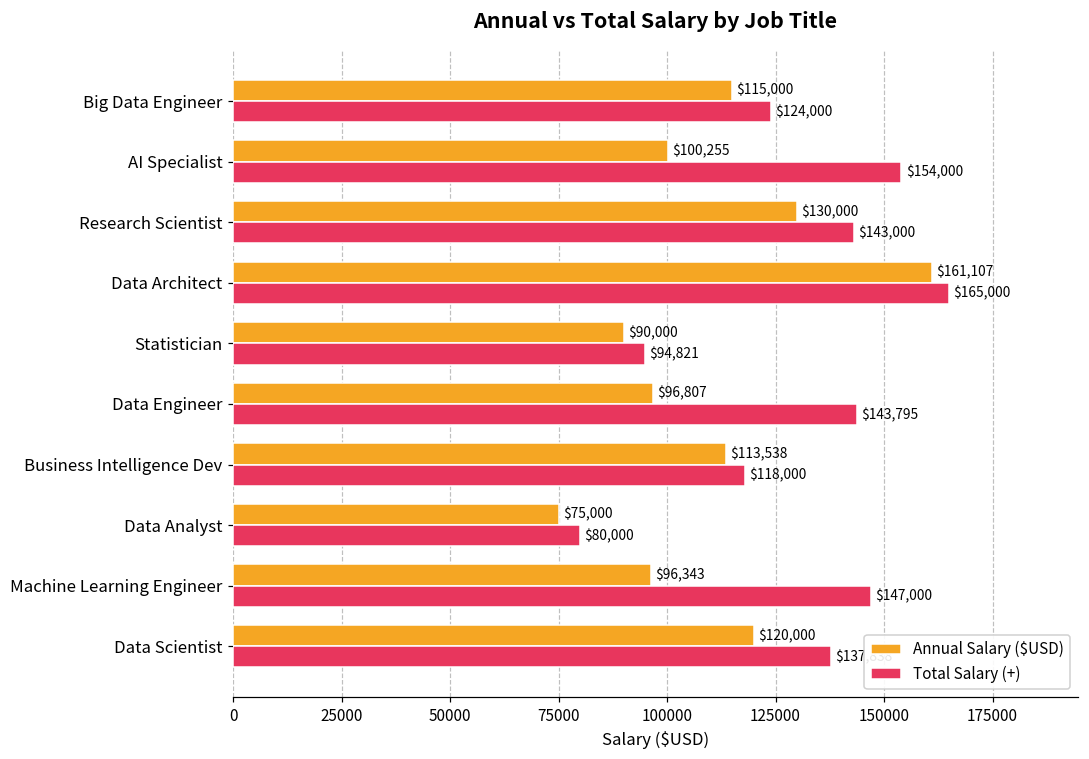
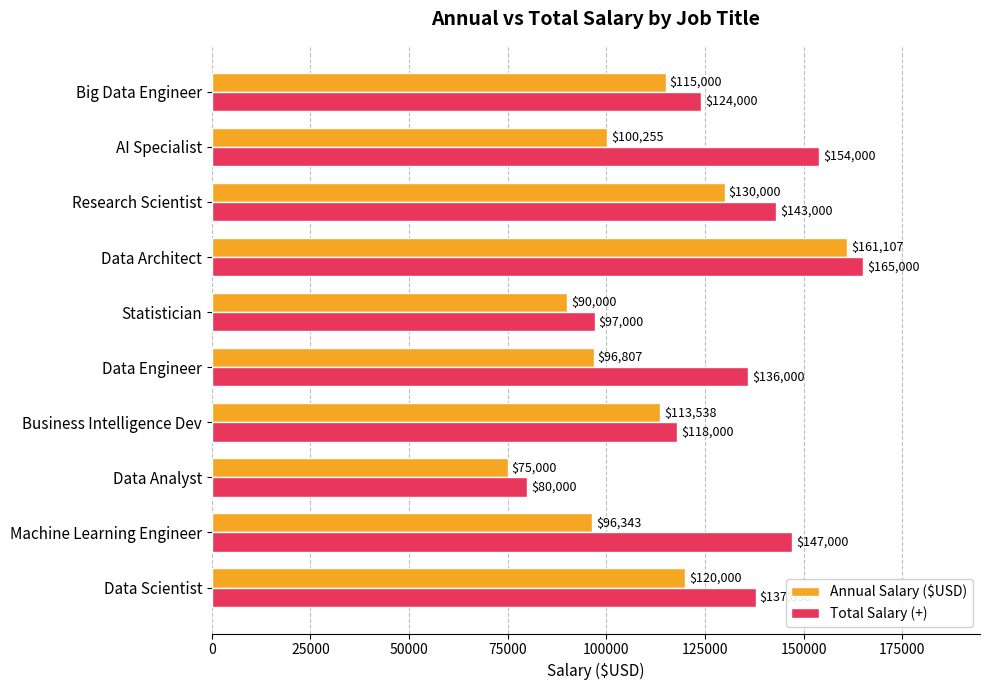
  {
    "Annual Salary ($USD)": {
      "Big Data Engineer": "$115,000",
      "AI Specialist": "$100,255",
      "Research Scientist": "$130,000",
      "Data Architect": "$161,107",
      "Statistician": "$90,000",
      "Data Engineer": "$96,807",
      "Business Intelligence Dev": "$113,538",
      "Data Analyst": "$75,000",
      "Machine Learning Engineer": "$96,343",
      "Data Scientist": "$120,000"
    },
    "Total Salary (+)": {
      "Big Data Engineer": "$124,000",
      "AI Specialist": "$154,000",
      "Research Scientist": "$143,000",
      "Data Architect": "$165,000",
-     "Statistician": "$94,821",
-     "Data Engineer": "$143,795",
+     "Statistician": "$97,000",
+     "Data Engineer": "$136,000",
      "Business Intelligence Dev": "$118,000",
      "Data Analyst": "$80,000",
      "Machine Learning Engineer": "$147,000"
    }
  }
